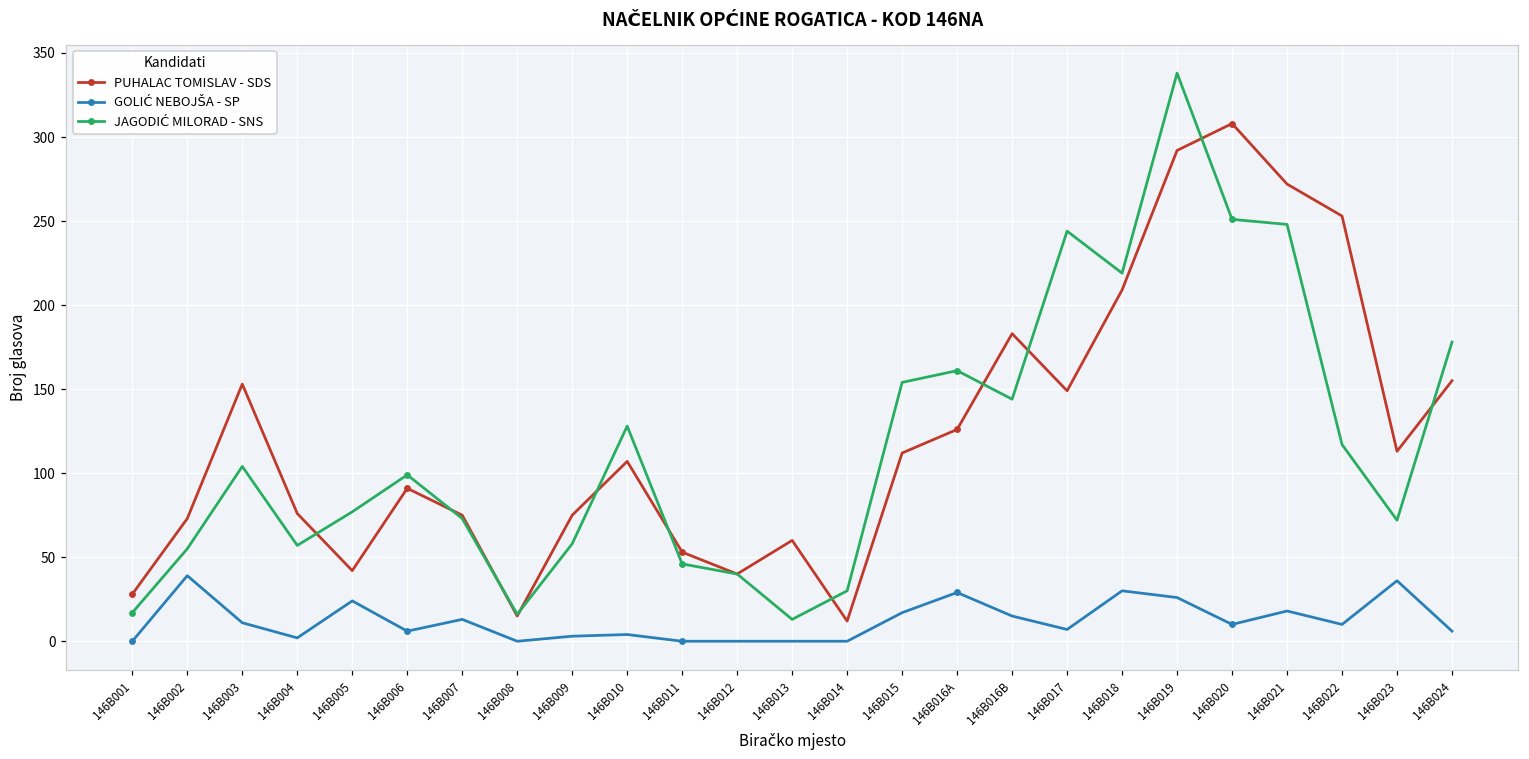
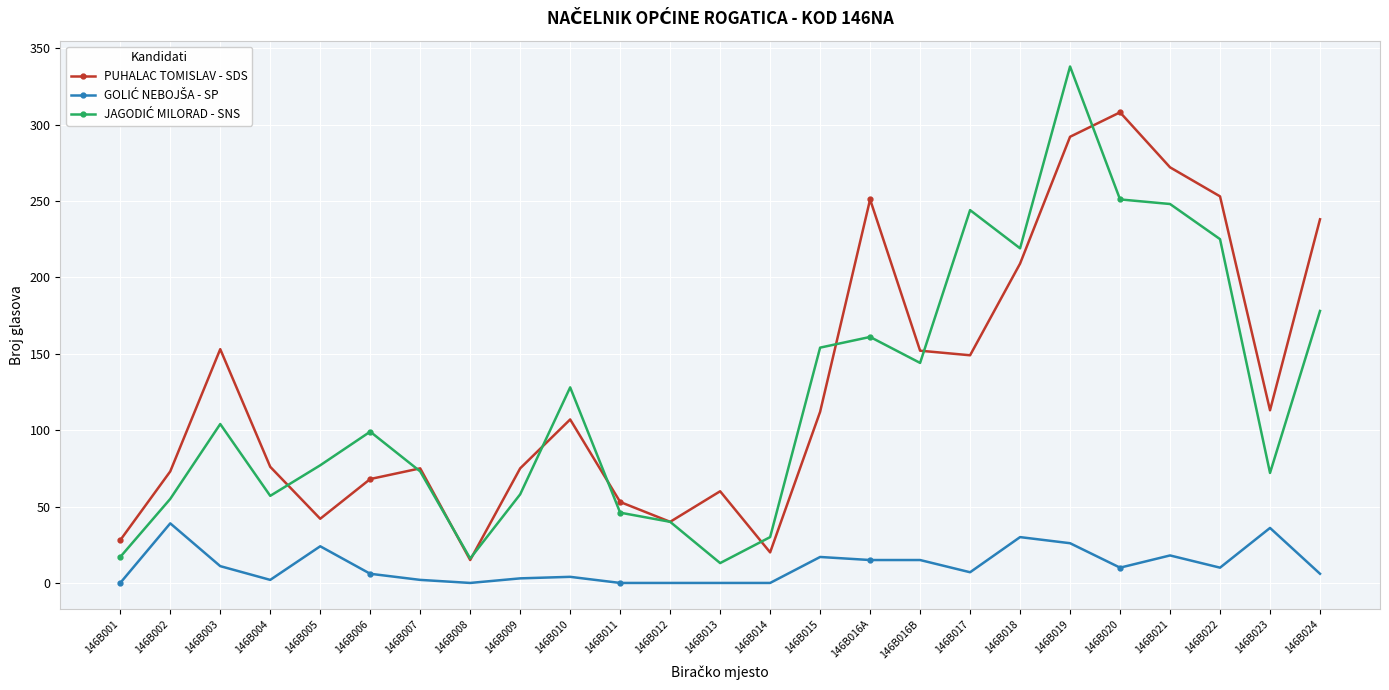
  {
    "PUHALAC TOMISLAV - SDS": {
      "146B001": 28,
      "146B002": 73,
      "146B003": 153,
      "146B004": 76,
      "146B005": 42,
-     "146B006": 91,
+     "146B006": 68,
      "146B007": 75,
      "146B009": 75,
      "146B010": 107,
      "146B011": 53,
      "146B013": 60,
-     "146B014": 12,
+     "146B014": 20,
      "146B015": 112,
-     "146B016A": 126,
-     "146B016B": 183,
+     "146B016A": 251,
+     "146B016B": 152,
      "146B017": 149,
      "146B018": 209,
      "146B019": 292,
      "146B020": 308,
      "146B021": 272,
      "146B022": 253,
      "146B023": 113,
-     "146B024": 155
+     "146B024": 238
    },
    "GOLIĆ NEBOJŠA - SP": {
      "146B001": 0,
      "146B002": 39,
      "146B003": 11,
      "146B004": 2,
      "146B005": 24,
      "146B006": 6,
-     "146B007": 13,
+     "146B007": 2,
      "146B008": 0,
      "146B009": 3,
      "146B010": 4,
      "146B011": 0,
      "146B012": 0,
      "146B013": 0,
      "146B014": 0,
      "146B015": 17,
-     "146B016A": 29,
+     "146B016A": 15,
      "146B016B": 15,
      "146B017": 7,
      "146B018": 30,
      "146B019": 26,
      "146B020": 10,
      "146B021": 18,
      "146B022": 10,
      "146B023": 36,
      "146B024": 6
    },
    "JAGODIĆ MILORAD - SNS": {
      "146B001": 17,
      "146B002": 55,
      "146B003": 104,
      "146B004": 57,
      "146B005": 77,
      "146B006": 99,
      "146B007": 73,
      "146B009": 58,
      "146B010": 128,
      "146B011": 46,
      "146B013": 13,
      "146B014": 30,
      "146B015": 154,
      "146B016A": 161,
      "146B016B": 144,
      "146B017": 244,
      "146B018": 219,
      "146B019": 338,
      "146B020": 251,
      "146B021": 248,
-     "146B022": 117,
+     "146B022": 225,
      "146B023": 72,
      "146B024": 178
    }
  }
